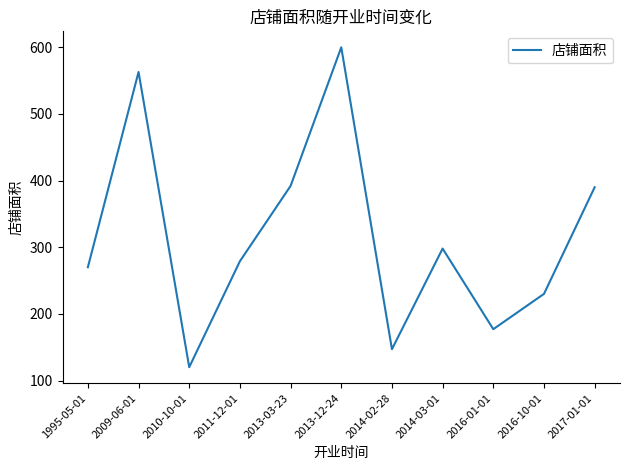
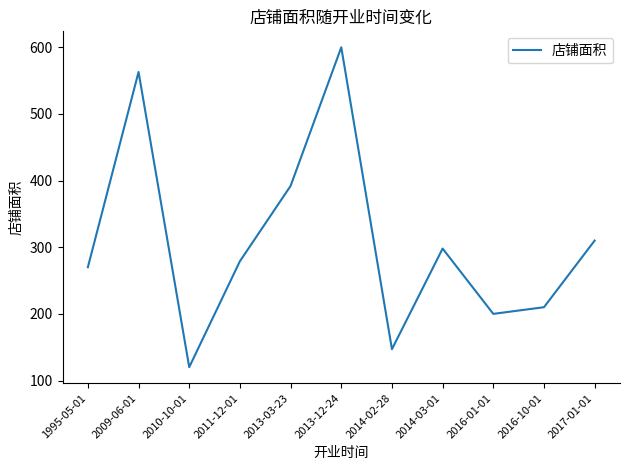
  {
    "1995-05-01": 270,
    "2009-06-01": 560,
    "2010-10-01": 120,
    "2011-12-01": 280,
    "2013-03-23": 390,
    "2013-12-24": 600,
    "2014-02-28": 150,
    "2014-03-01": 300,
-   "2016-01-01": 180,
-   "2016-10-01": 230,
-   "2017-01-01": 390
+   "2016-01-01": 200,
+   "2016-10-01": 210,
+   "2017-01-01": 310
  }
